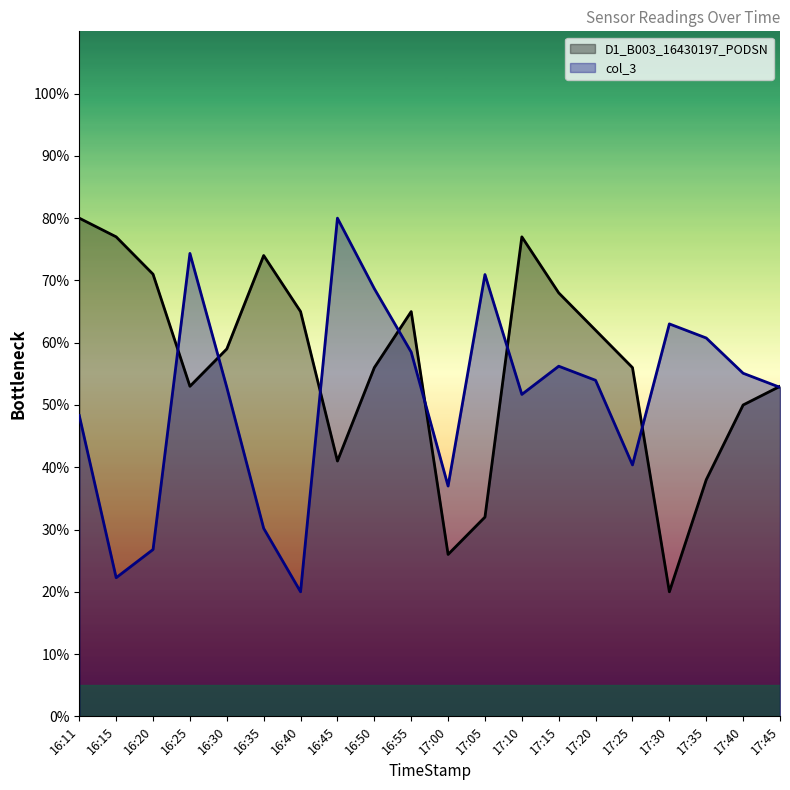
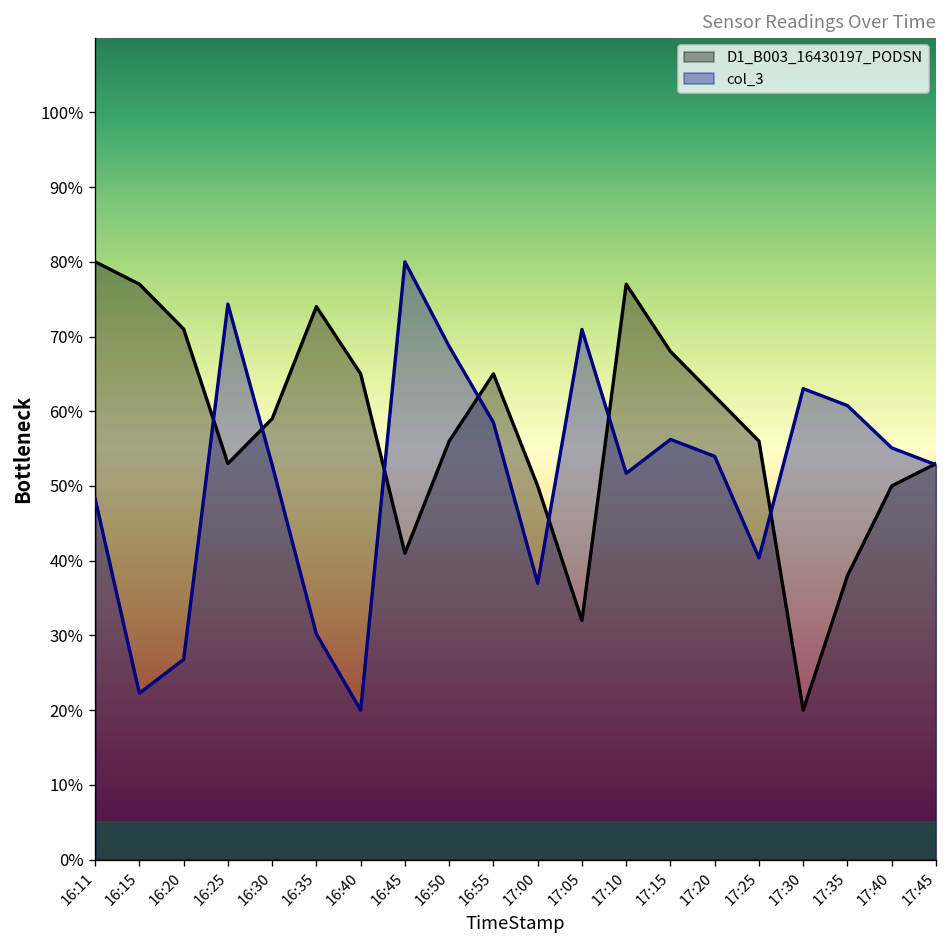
  {
    "D1_B003_16430197_PODSN": {
      "16:11": "80%",
      "16:15": "77%",
      "16:20": "71%",
      "16:25": "53%",
      "16:30": "59%",
      "16:35": "74%",
      "16:40": "65%",
      "16:45": "41%",
      "16:50": "56%",
      "16:55": "65%",
-     "17:00": "26%",
+     "17:00": "50%",
      "17:05": "32%",
      "17:10": "77%",
      "17:15": "68%",
      "17:20": "62%",
      "17:25": "56%",
      "17:30": "20%",
      "17:35": "38%",
      "17:40": "50%"
    },
    "col_3": {
      "16:11": "48%",
      "16:15": "22%",
      "16:20": "27%",
      "16:25": "74%",
      "16:30": "53%",
      "16:35": "30%",
      "16:40": "20%",
      "16:45": "80%",
      "16:50": "69%",
      "16:55": "58%",
      "17:00": "37%",
      "17:05": "71%",
      "17:10": "52%",
      "17:15": "56%",
      "17:20": "54%",
      "17:25": "40%",
      "17:30": "63%",
      "17:35": "61%",
      "17:40": "55%"
    }
  }
